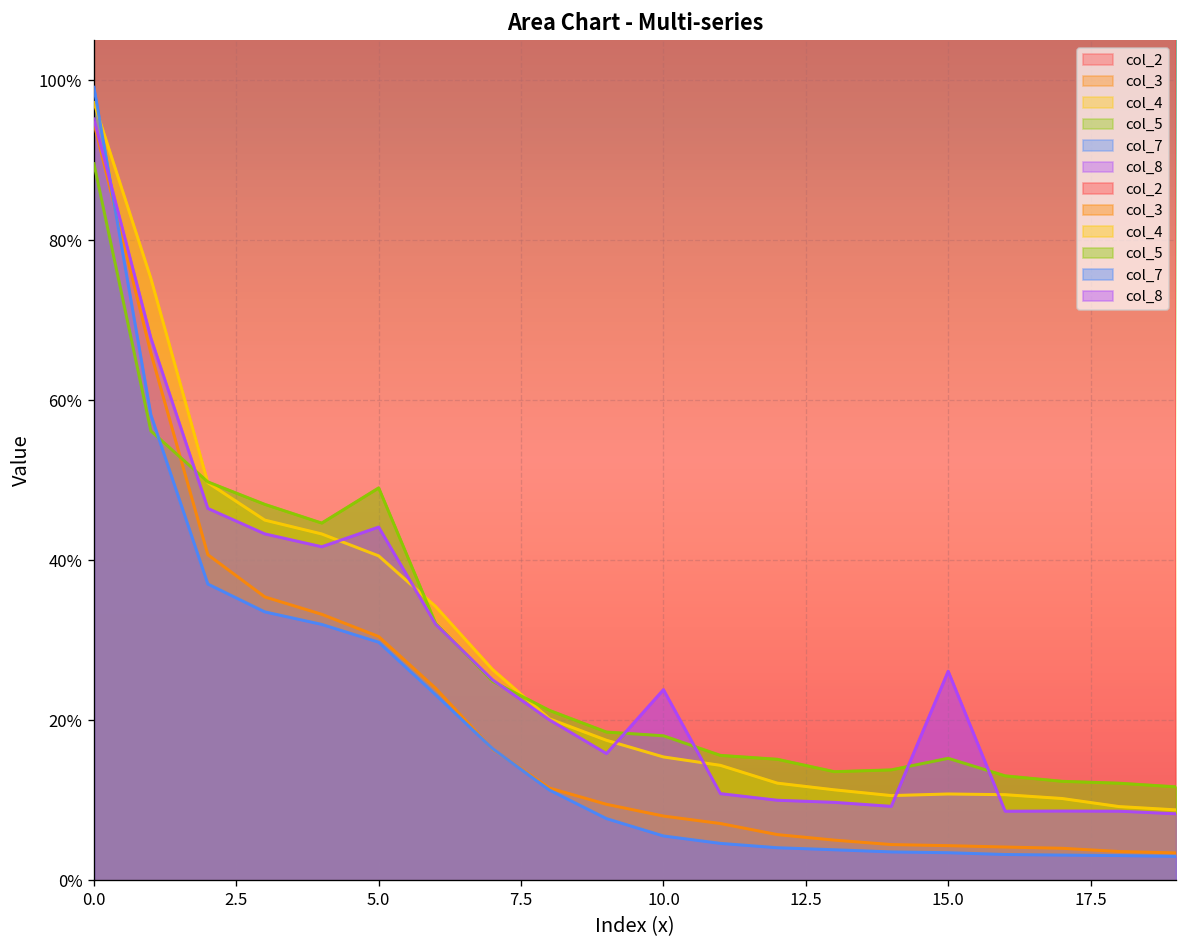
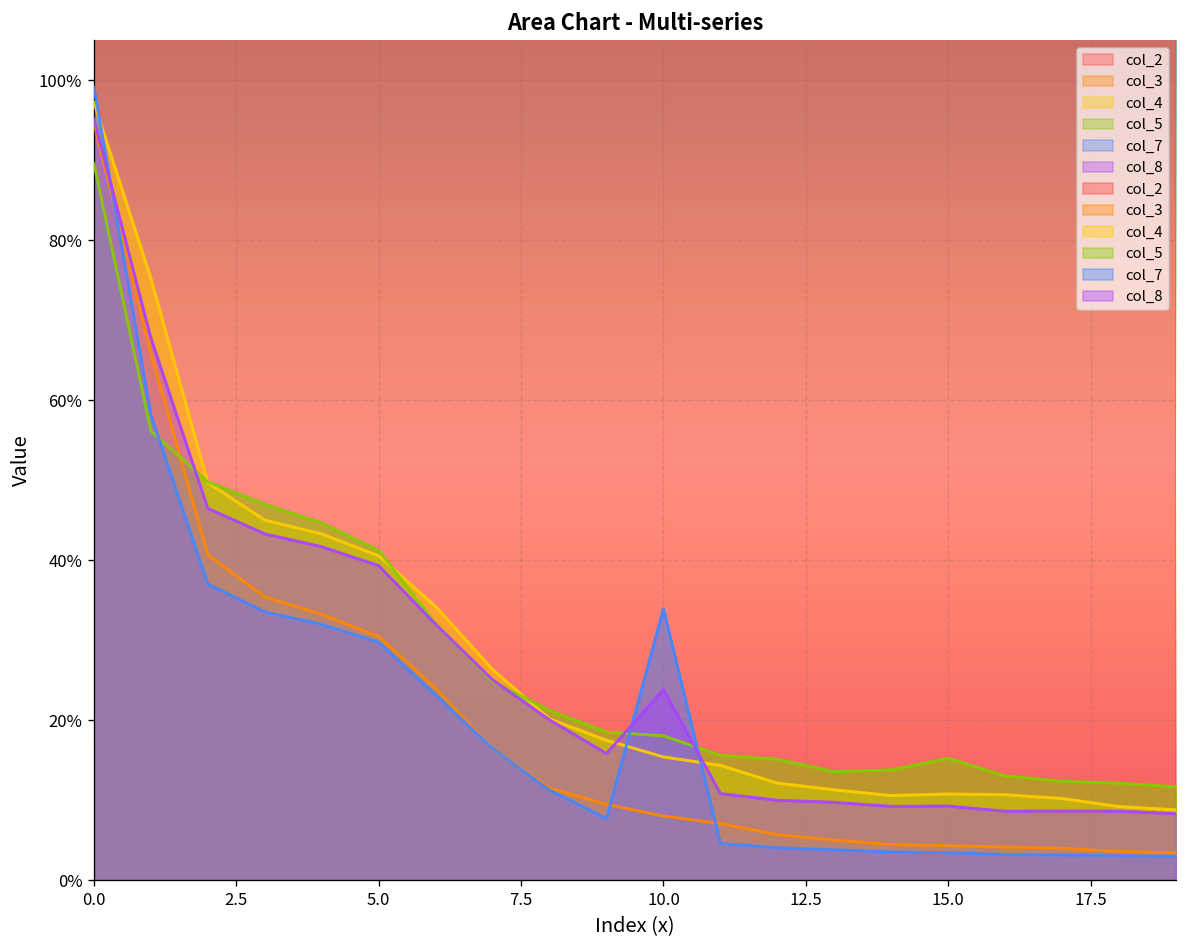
  {
    "col_5": {
      "0.0": "90%",
-     "5.0": "49%",
+     "5.0": "41%",
      "10.0": "18%",
      "15.0": "15%"
    },
    "col_7": {
      "0.0": "99%",
      "5.0": "30%",
-     "10.0": "6%",
+     "10.0": "34%",
      "15.0": "3%"
    },
    "col_8": {
      "0.0": "95%",
-     "5.0": "44%",
+     "5.0": "39%",
      "10.0": "24%",
-     "15.0": "26%"
+     "15.0": "9%"
    }
  }
